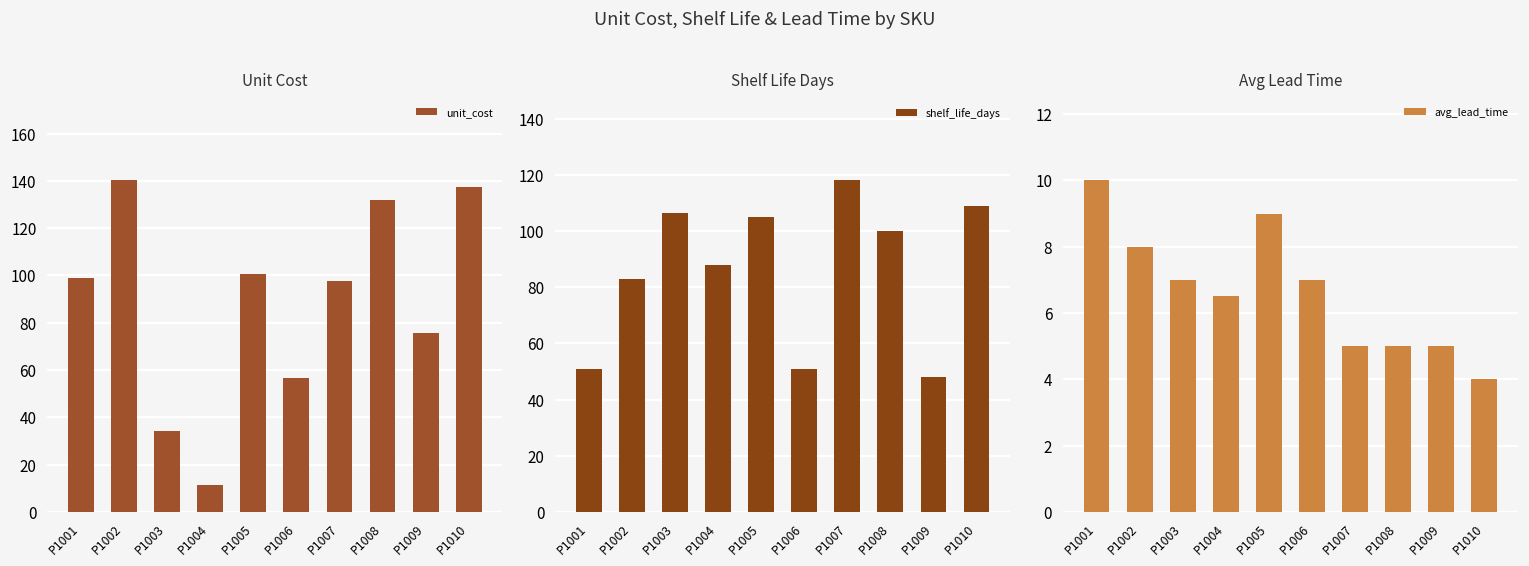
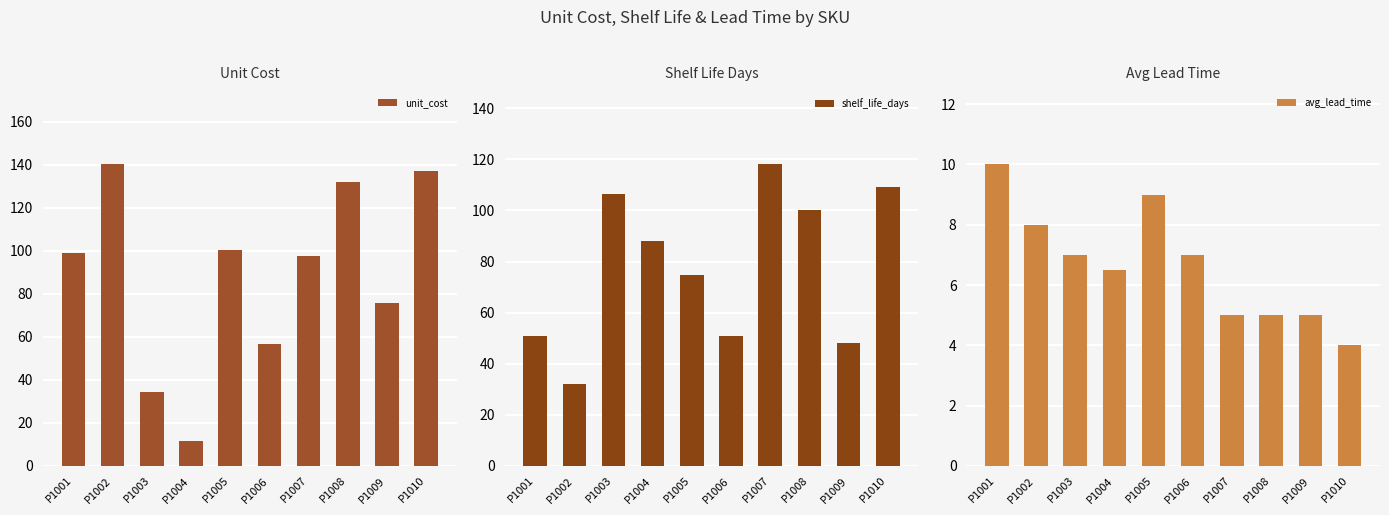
  {
    "Unit Cost": {
      "P1001": 99,
      "P1002": 140,
      "P1003": 34,
      "P1004": 12,
      "P1005": 101,
      "P1006": 57,
      "P1007": 97,
      "P1008": 132,
      "P1009": 76,
      "P1010": 137
    },
    "Shelf Life Days": {
      "P1001": 51,
-     "P1002": 83,
+     "P1002": 32,
      "P1003": 106,
      "P1004": 88,
-     "P1005": 105,
+     "P1005": 75,
      "P1006": 51,
      "P1007": 118,
      "P1008": 100,
      "P1009": 48,
      "P1010": 109
    },
    "Avg Lead Time": {
      "P1001": 10.0,
      "P1002": 8.0,
      "P1003": 7.0,
      "P1004": 6.5,
      "P1005": 9.0,
      "P1006": 7.0,
      "P1007": 5.0,
      "P1008": 5.0,
      "P1009": 5.0,
      "P1010": 4.0
    }
  }
